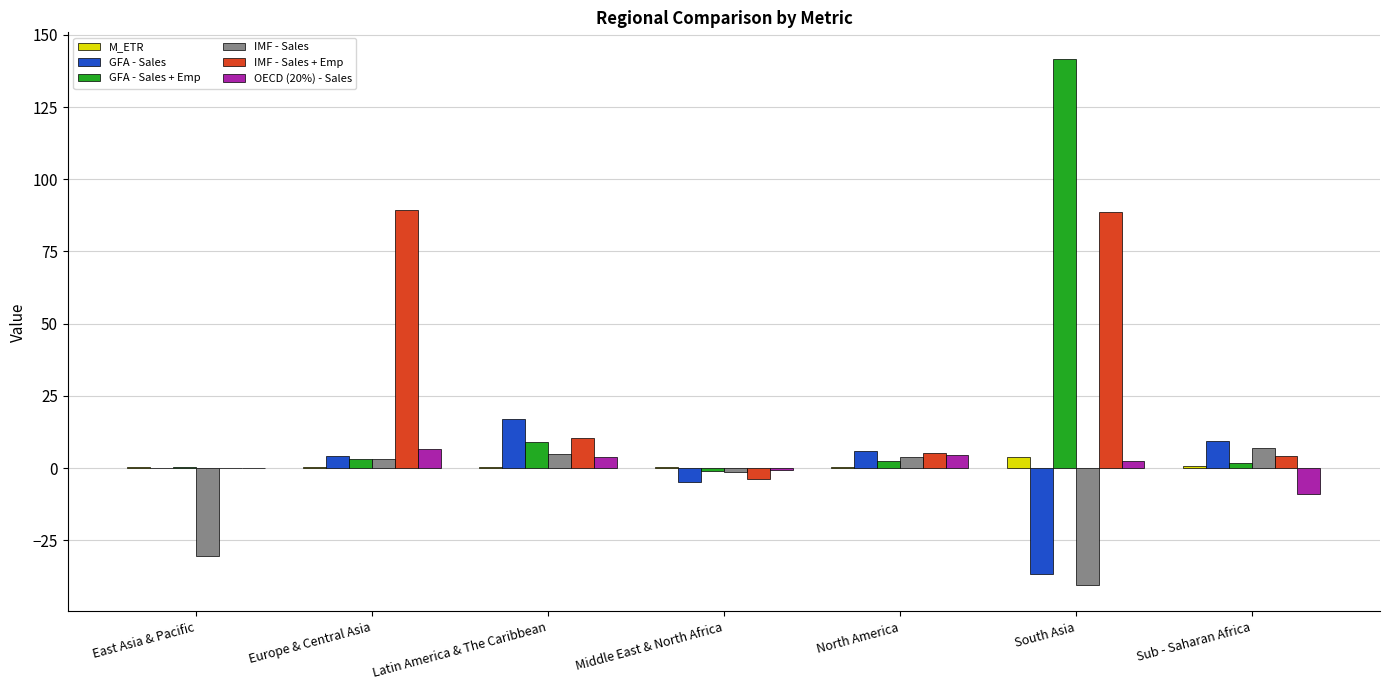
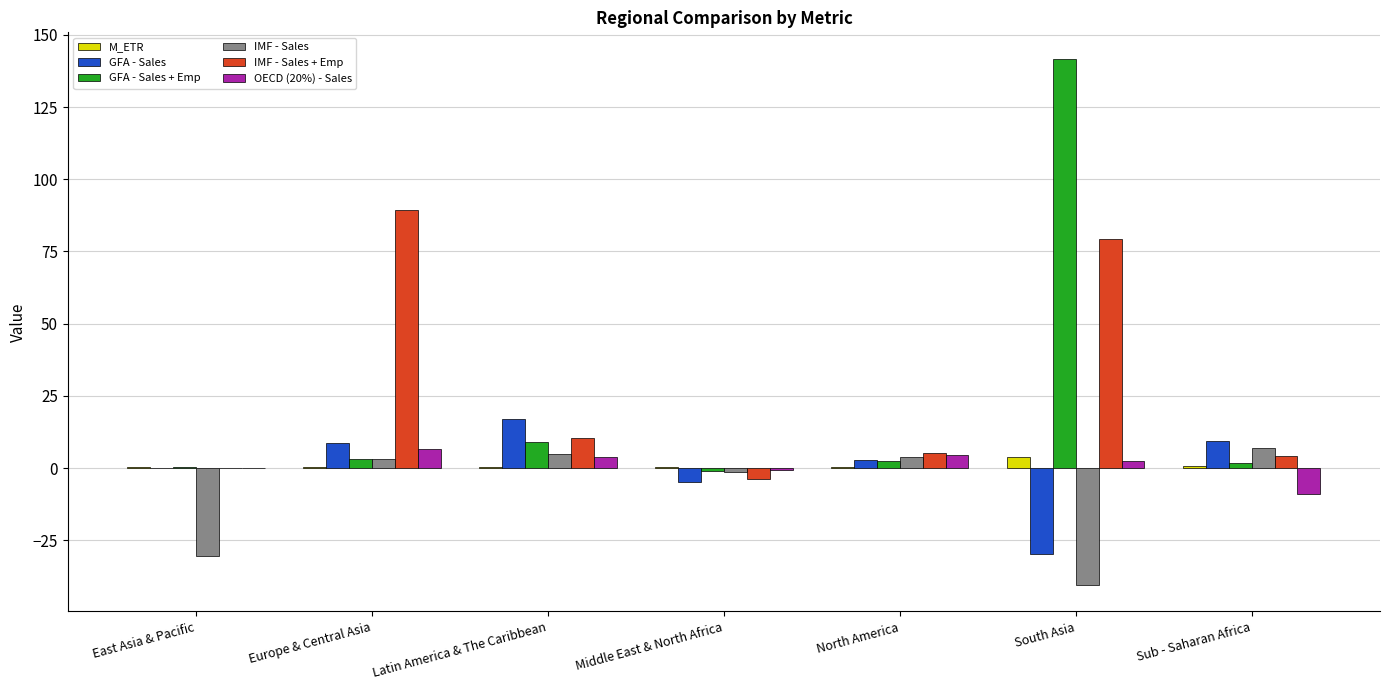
  {
    "M_ETR": {
      "South Asia": 4
    },
    "GFA - Sales": {
-     "Europe & Central Asia": 4,
+     "Europe & Central Asia": 9,
      "Latin America & The Caribbean": 17,
      "Middle East & North Africa": -5,
-     "North America": 6,
-     "South Asia": -37,
+     "North America": 3,
+     "South Asia": -30,
      "Sub - Saharan Africa": 9
    },
    "GFA - Sales + Emp": {
      "Europe & Central Asia": 3,
      "Latin America & The Caribbean": 9,
      "Middle East & North Africa": -1,
      "North America": 2,
      "South Asia": 142,
      "Sub - Saharan Africa": 2
    },
    "IMF - Sales": {
      "East Asia & Pacific": -31,
      "Europe & Central Asia": 3,
      "Latin America & The Caribbean": 5,
      "Middle East & North Africa": -2,
      "North America": 4,
      "South Asia": -41,
      "Sub - Saharan Africa": 7
    },
    "IMF - Sales + Emp": {
      "Europe & Central Asia": 89,
      "Latin America & The Caribbean": 10,
      "Middle East & North Africa": -4,
      "North America": 5,
-     "South Asia": 89,
+     "South Asia": 79,
      "Sub - Saharan Africa": 4
    },
    "OECD (20%) - Sales": {
      "Europe & Central Asia": 7,
      "Latin America & The Caribbean": 4,
      "North America": 4,
      "South Asia": 2,
      "Sub - Saharan Africa": -9
    }
  }
